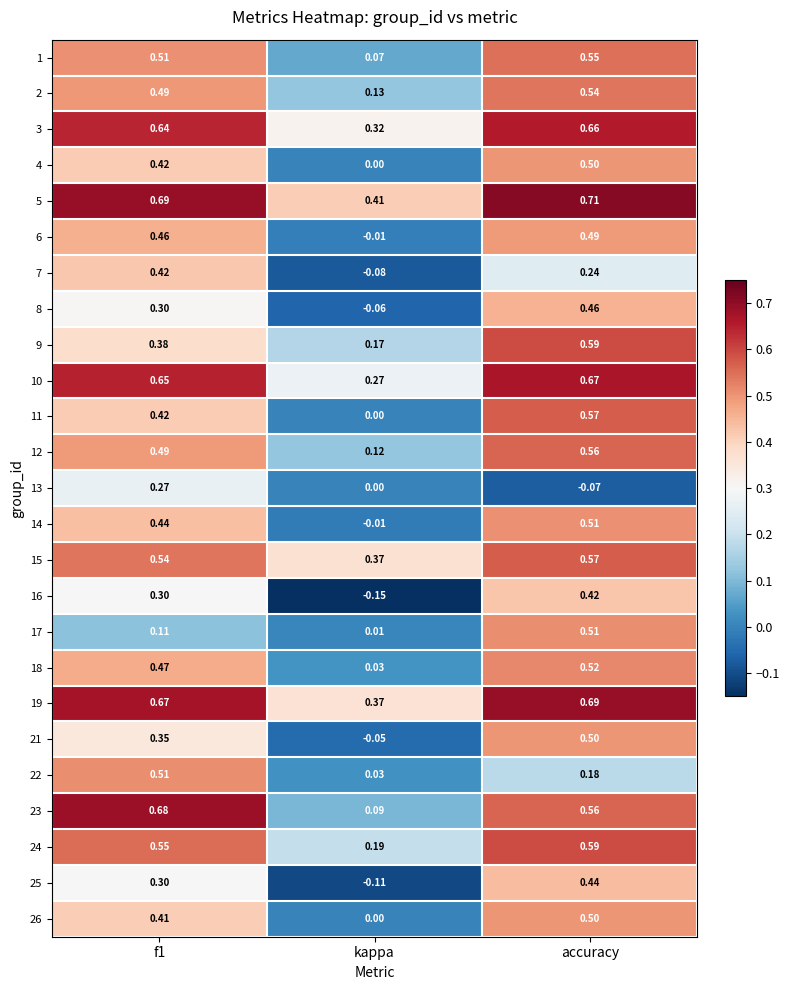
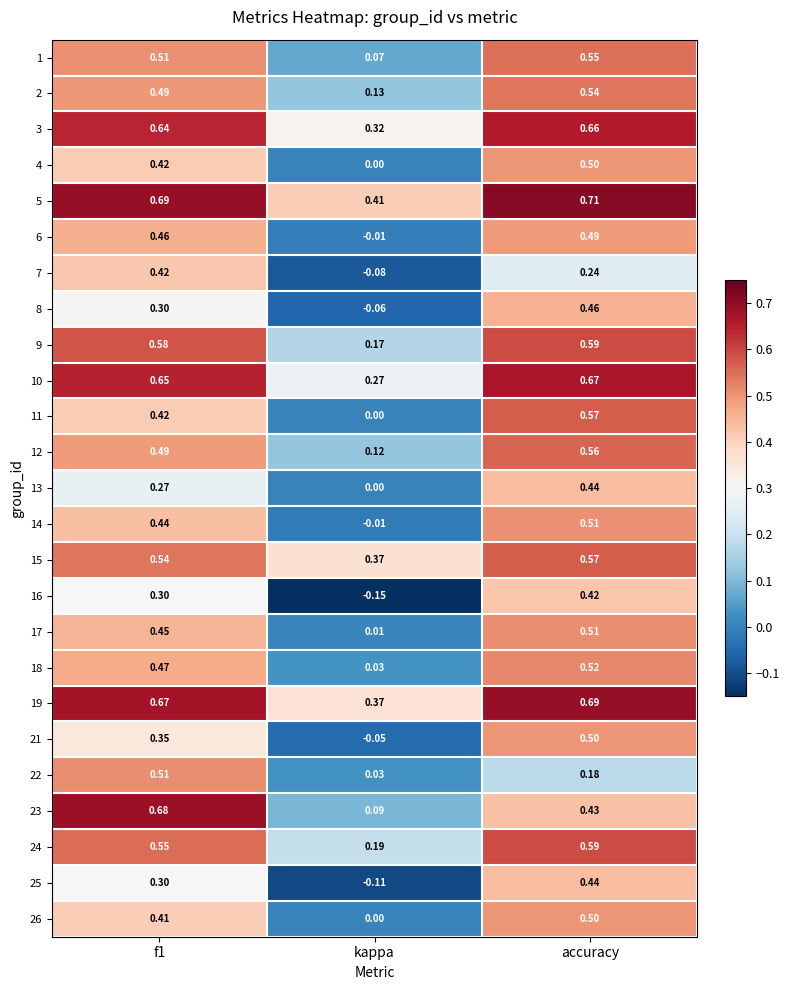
  {
    "1": {
      "f1": 0.51,
      "kappa": 0.07,
      "accuracy": 0.55
    },
    "2": {
      "f1": 0.49,
      "kappa": 0.13,
      "accuracy": 0.54
    },
    "3": {
      "f1": 0.64,
      "kappa": 0.32,
      "accuracy": 0.66
    },
    "4": {
      "f1": 0.42,
      "kappa": 0.00,
      "accuracy": 0.50
    },
    "5": {
      "f1": 0.69,
      "kappa": 0.41,
      "accuracy": 0.71
    },
    "6": {
      "f1": 0.46,
      "kappa": -0.01,
      "accuracy": 0.49
    },
    "7": {
      "f1": 0.42,
      "kappa": -0.08,
      "accuracy": 0.24
    },
    "8": {
      "f1": 0.30,
      "kappa": -0.06,
      "accuracy": 0.46
    },
    "9": {
-     "f1": 0.38,
+     "f1": 0.58,
      "kappa": 0.17,
      "accuracy": 0.59
    },
    "10": {
      "f1": 0.65,
      "kappa": 0.27,
      "accuracy": 0.67
    },
    "11": {
      "f1": 0.42,
      "kappa": 0.00,
      "accuracy": 0.57
    },
    "12": {
      "f1": 0.49,
      "kappa": 0.12,
      "accuracy": 0.56
    },
    "13": {
      "f1": 0.27,
      "kappa": 0.00,
-     "accuracy": -0.07
+     "accuracy": 0.44
    },
    "14": {
      "f1": 0.44,
      "kappa": -0.01,
      "accuracy": 0.51
    },
    "15": {
      "f1": 0.54,
      "kappa": 0.37,
      "accuracy": 0.57
    },
    "16": {
      "f1": 0.30,
      "kappa": -0.15,
      "accuracy": 0.42
    },
    "17": {
-     "f1": 0.11,
+     "f1": 0.45,
      "kappa": 0.01,
      "accuracy": 0.51
    },
    "18": {
      "f1": 0.47,
      "kappa": 0.03,
      "accuracy": 0.52
    },
    "19": {
      "f1": 0.67,
      "kappa": 0.37,
      "accuracy": 0.69
    },
    "21": {
      "f1": 0.35,
      "kappa": -0.05,
      "accuracy": 0.50
    },
    "22": {
      "f1": 0.51,
      "kappa": 0.03,
      "accuracy": 0.18
    },
    "23": {
      "f1": 0.68,
      "kappa": 0.09,
-     "accuracy": 0.56
+     "accuracy": 0.43
    },
    "24": {
      "f1": 0.55,
      "kappa": 0.19,
      "accuracy": 0.59
    },
    "25": {
      "f1": 0.30,
      "kappa": -0.11,
      "accuracy": 0.44
    },
    "26": {
      "f1": 0.41,
      "kappa": 0.00,
      "accuracy": 0.50
    }
  }
